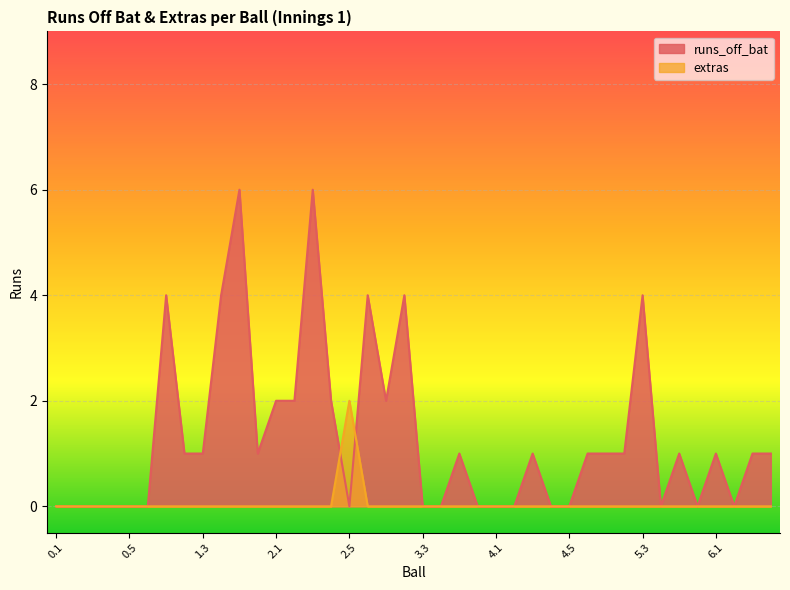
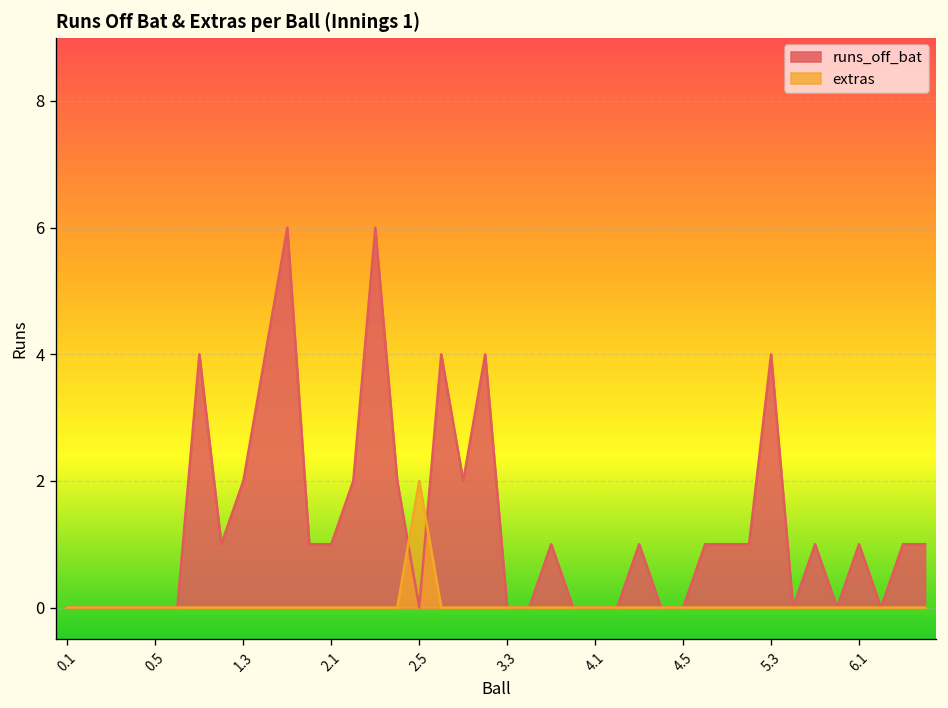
  {
    "runs_off_bat": {
-     "1.3": 1,
-     "2.1": 2,
+     "1.3": 2,
+     "2.1": 1,
      "2.5": 0,
      "5.3": 4,
      "6.1": 1
    },
    "extras": {
      "1.3": 0,
      "2.1": 0,
      "2.5": 2,
      "5.3": 0,
      "6.1": 0
    }
  }
